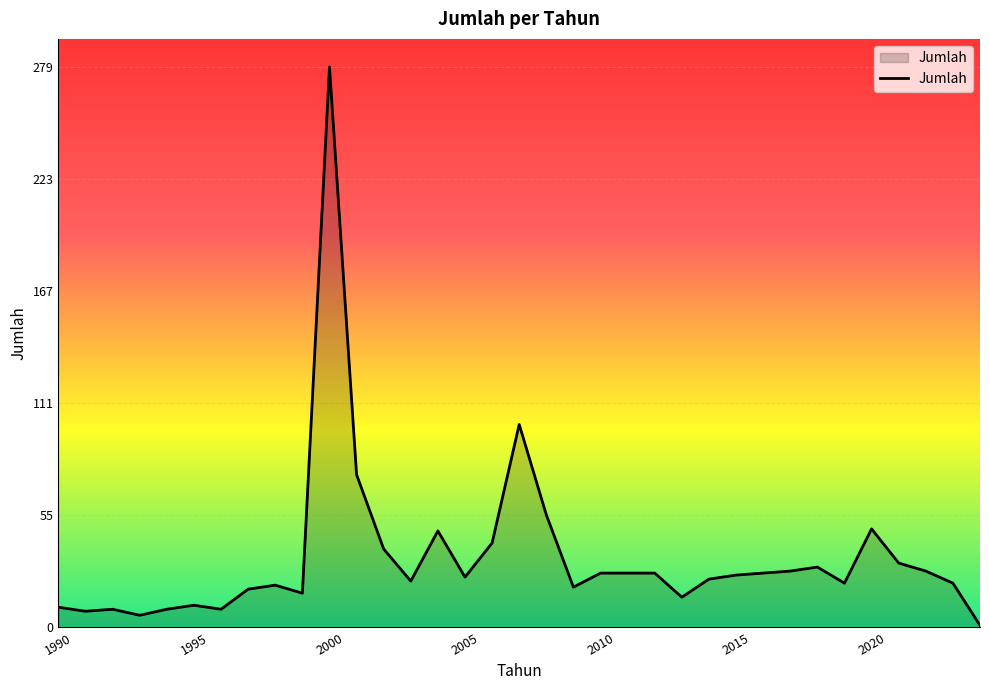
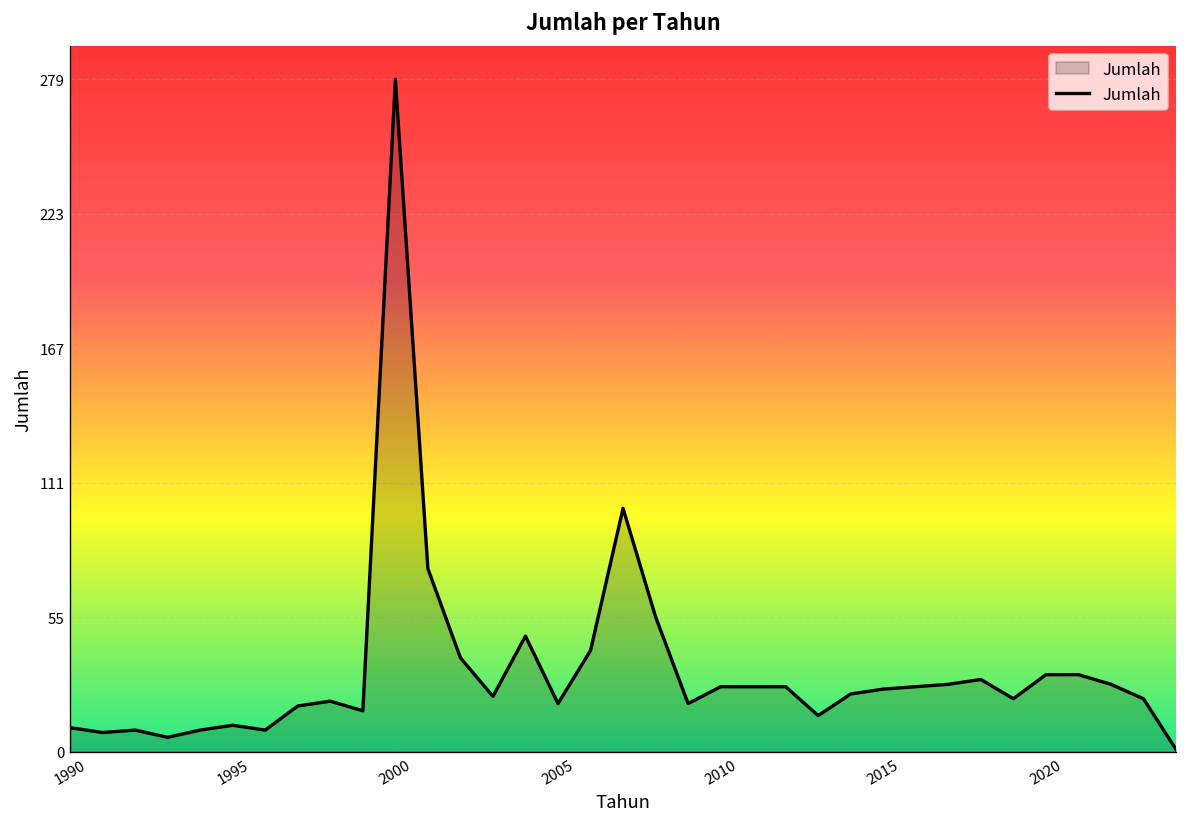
  {
    "1990": 10,
    "1995": 11,
    "2000": 279,
-   "2005": 25,
+   "2005": 20,
    "2010": 27,
    "2015": 26,
-   "2020": 49
+   "2020": 32
  }
